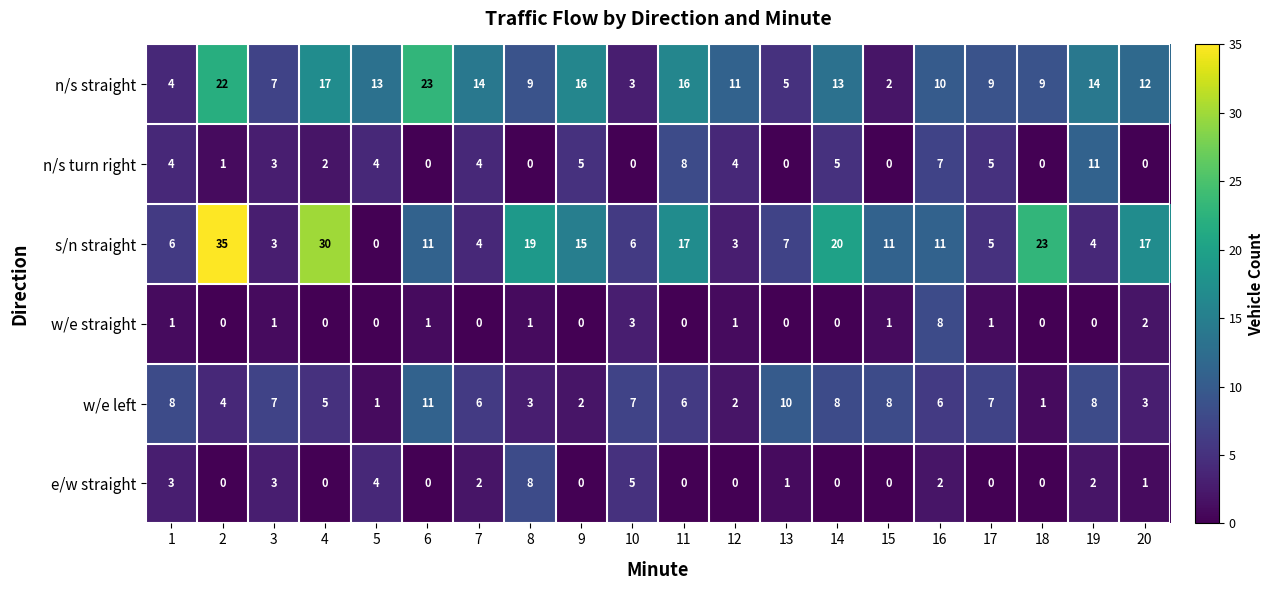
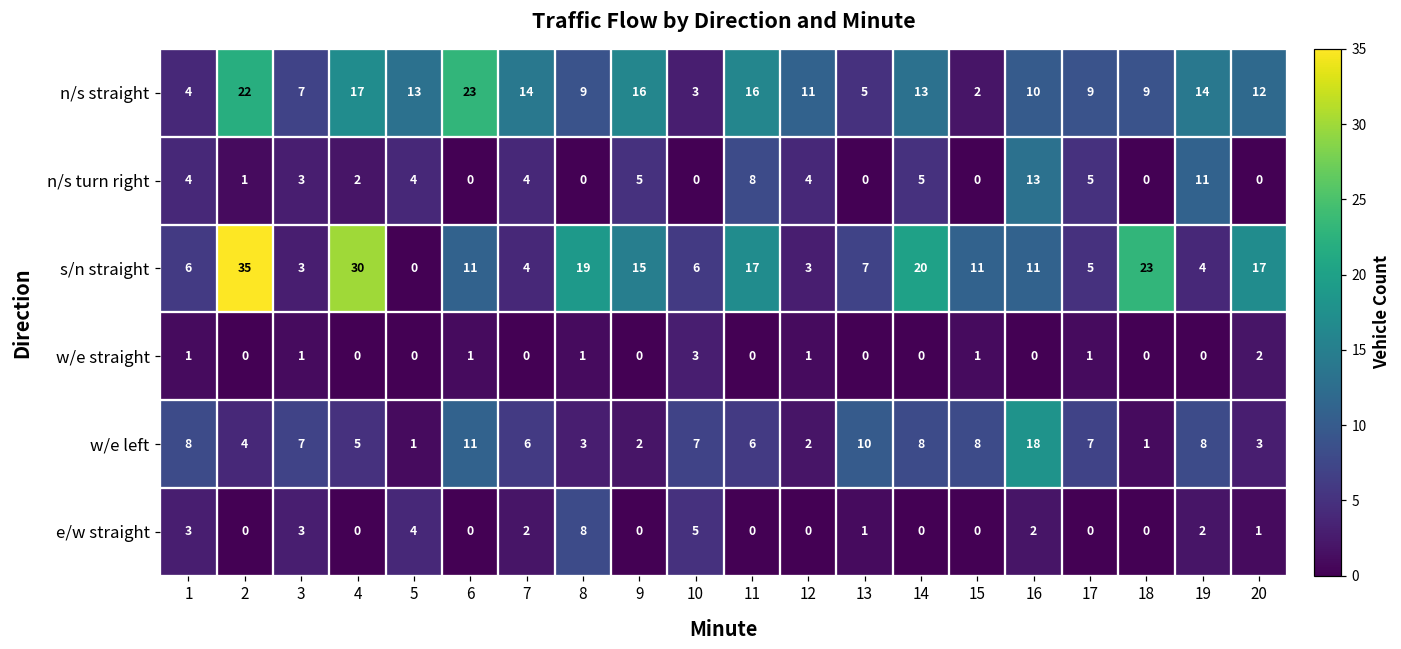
  {
    "n/s straight": {
      "1": 4,
      "2": 22,
      "3": 7,
      "4": 17,
      "5": 13,
      "6": 23,
      "7": 14,
      "8": 9,
      "9": 16,
      "10": 3,
      "11": 16,
      "12": 11,
      "13": 5,
      "14": 13,
      "15": 2,
      "16": 10,
      "17": 9,
      "18": 9,
      "19": 14,
      "20": 12
    },
    "n/s turn right": {
      "1": 4,
      "2": 1,
      "3": 3,
      "4": 2,
      "5": 4,
      "6": 0,
      "7": 4,
      "8": 0,
      "9": 5,
      "10": 0,
      "11": 8,
      "12": 4,
      "13": 0,
      "14": 5,
      "15": 0,
-     "16": 7,
+     "16": 13,
      "17": 5,
      "18": 0,
      "19": 11,
      "20": 0
    },
    "s/n straight": {
      "1": 6,
      "2": 35,
      "3": 3,
      "4": 30,
      "5": 0,
      "6": 11,
      "7": 4,
      "8": 19,
      "9": 15,
      "10": 6,
      "11": 17,
      "12": 3,
      "13": 7,
      "14": 20,
      "15": 11,
      "16": 11,
      "17": 5,
      "18": 23,
      "19": 4,
      "20": 17
    },
    "w/e straight": {
      "1": 1,
      "2": 0,
      "3": 1,
      "4": 0,
      "5": 0,
      "6": 1,
      "7": 0,
      "8": 1,
      "9": 0,
      "10": 3,
      "11": 0,
      "12": 1,
      "13": 0,
      "14": 0,
      "15": 1,
-     "16": 8,
+     "16": 0,
      "17": 1,
      "18": 0,
      "19": 0,
      "20": 2
    },
    "w/e left": {
      "1": 8,
      "2": 4,
      "3": 7,
      "4": 5,
      "5": 1,
      "6": 11,
      "7": 6,
      "8": 3,
      "9": 2,
      "10": 7,
      "11": 6,
      "12": 2,
      "13": 10,
      "14": 8,
      "15": 8,
-     "16": 6,
+     "16": 18,
      "17": 7,
      "18": 1,
      "19": 8,
      "20": 3
    },
    "e/w straight": {
      "1": 3,
      "2": 0,
      "3": 3,
      "4": 0,
      "5": 4,
      "6": 0,
      "7": 2,
      "8": 8,
      "9": 0,
      "10": 5,
      "11": 0,
      "12": 0,
      "13": 1,
      "14": 0,
      "15": 0,
      "16": 2,
      "17": 0,
      "18": 0,
      "19": 2,
      "20": 1
    }
  }
